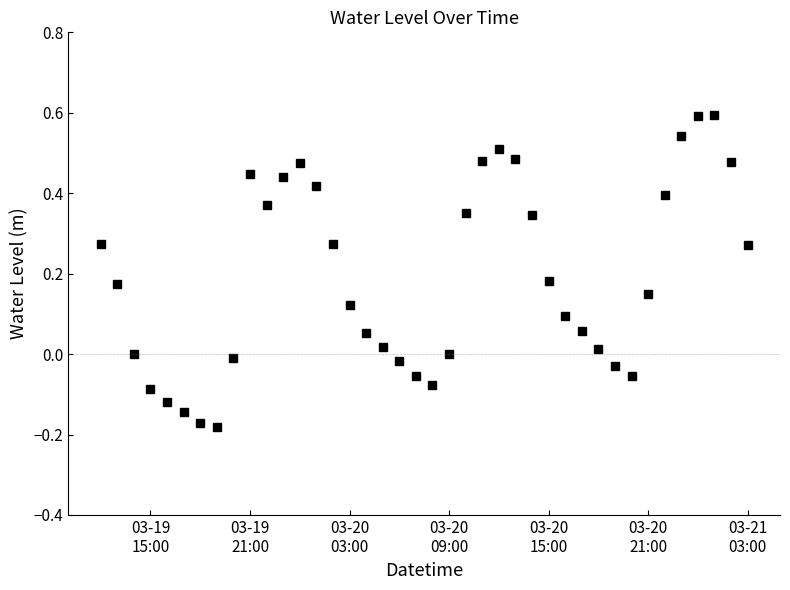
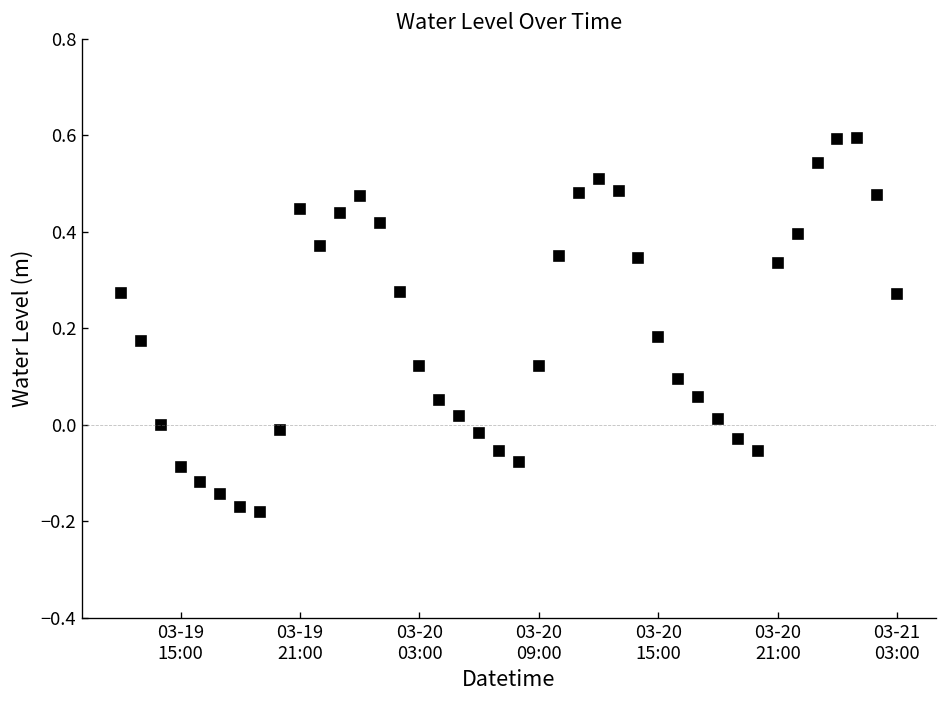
  {
    "03-19 15:00": -0.09,
    "03-19 21:00": 0.45,
    "03-20 03:00": 0.12,
-   "03-20 09:00": 0.00,
+   "03-20 09:00": 0.12,
    "03-20 15:00": 0.18,
-   "03-20 21:00": 0.15,
+   "03-20 21:00": 0.34,
    "03-21 03:00": 0.27
  }
